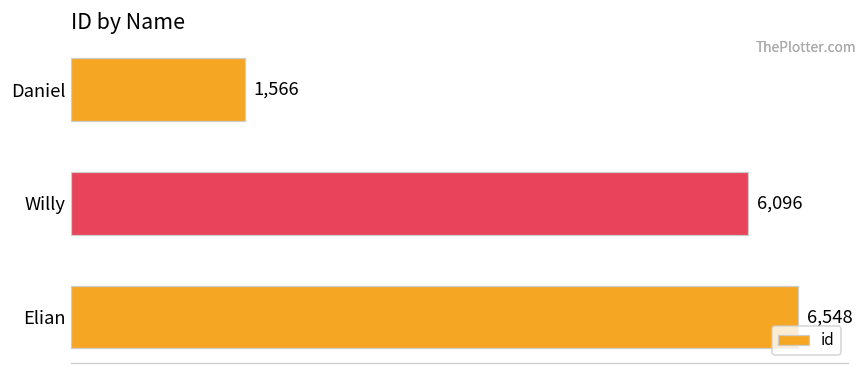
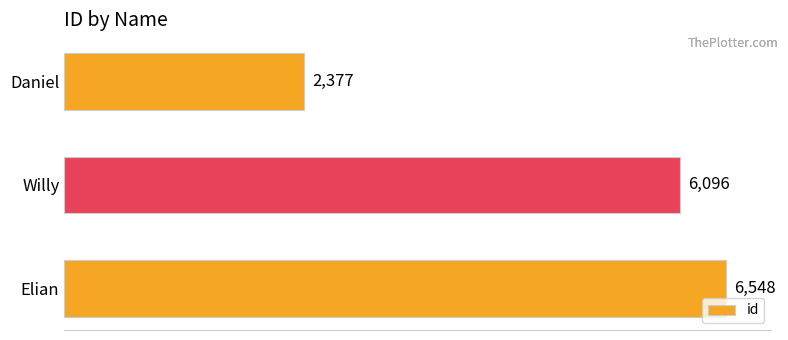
  {
-   "Daniel": "1,566",
+   "Daniel": "2,377",
    "Willy": "6,096",
    "Elian": "6,548"
  }
